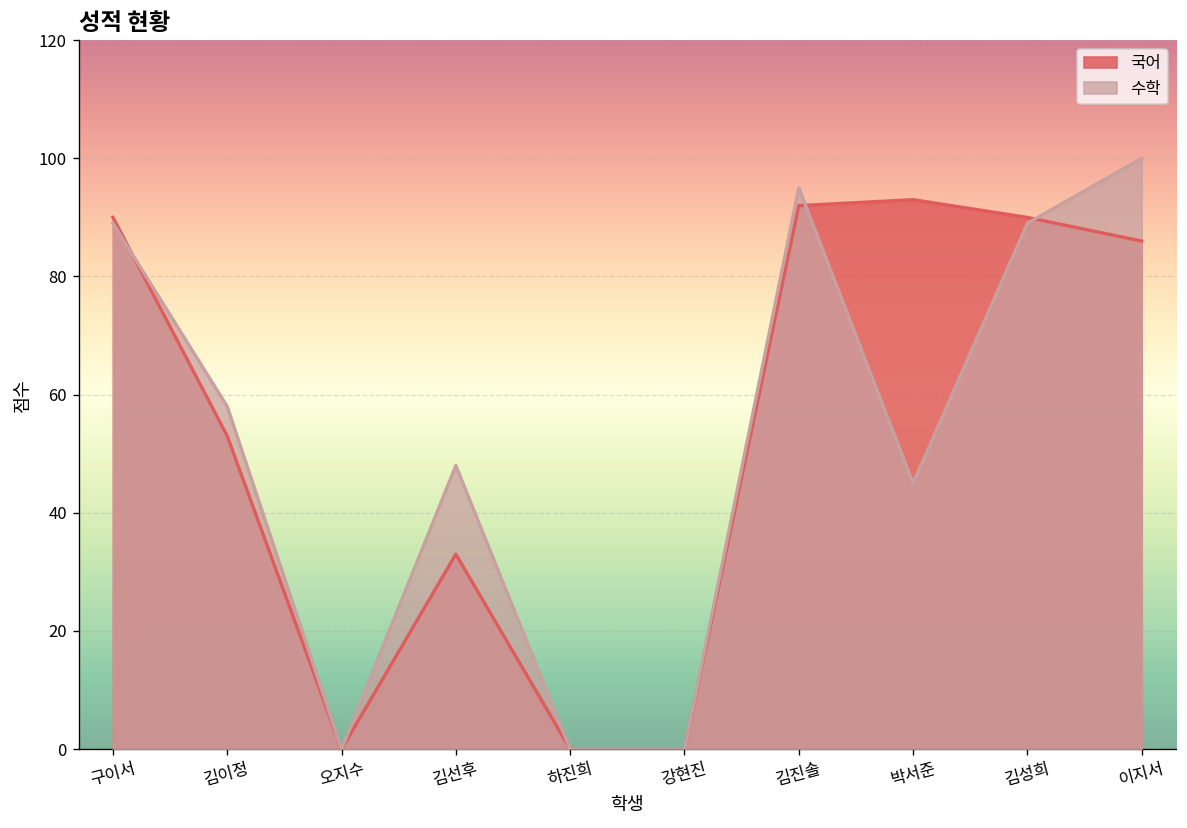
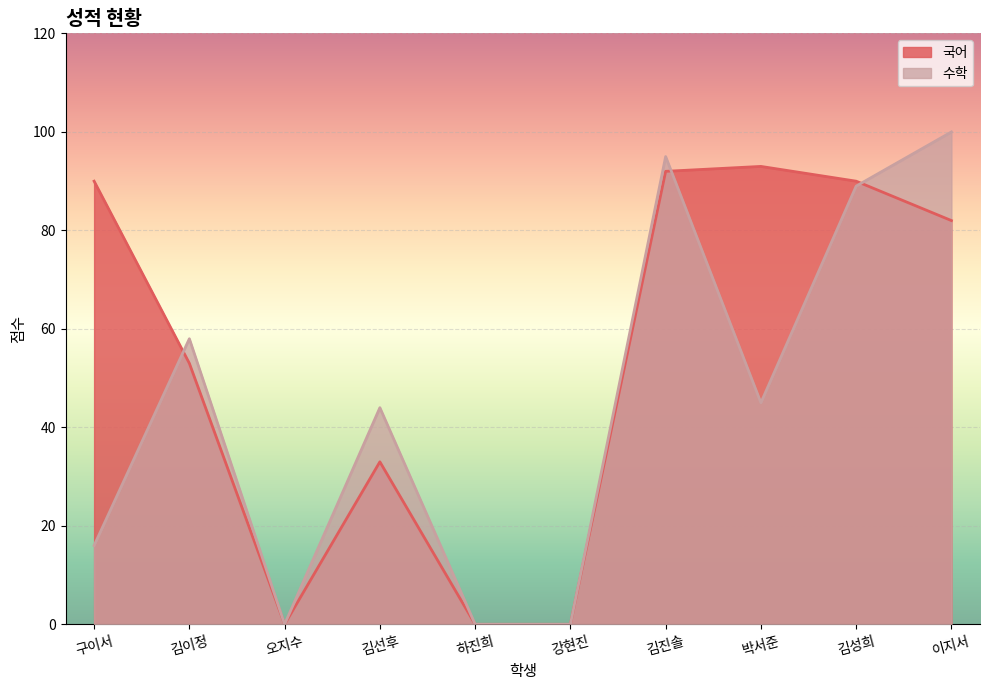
  {
    "국어": {
      "구이서": 90,
      "김이정": 53,
      "김선후": 33,
      "김진솔": 92,
      "박서준": 93,
      "김성희": 90,
-     "이지서": 86
+     "이지서": 82
    },
    "수학": {
-     "구이서": 89,
+     "구이서": 16,
      "김이정": 58,
-     "김선후": 48,
+     "김선후": 44,
      "김진솔": 95,
      "박서준": 45,
      "김성희": 89,
      "이지서": 100
    }
  }
